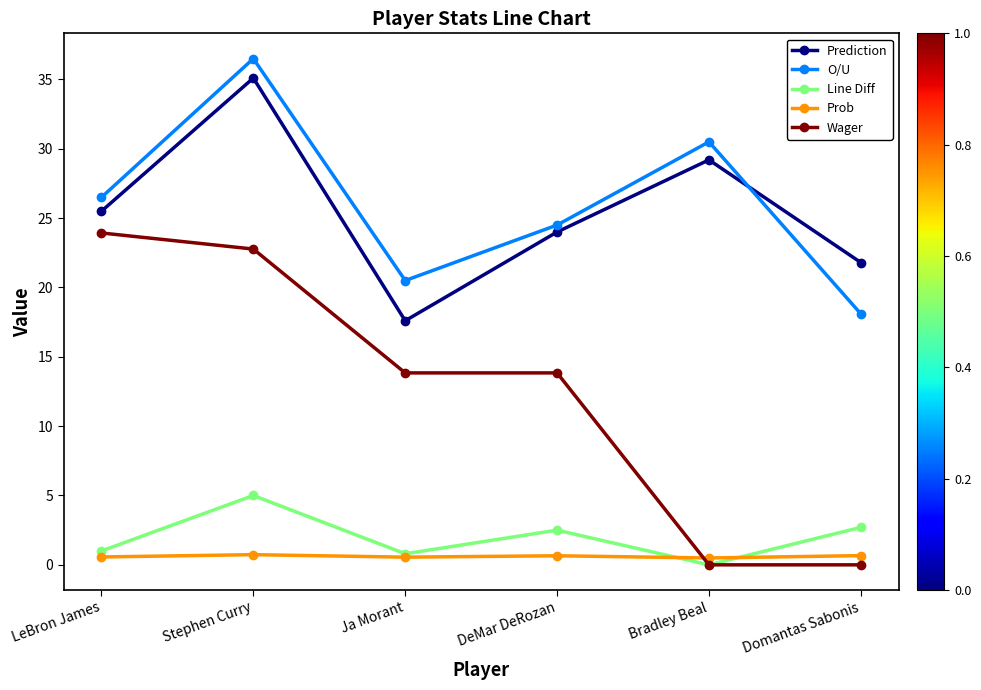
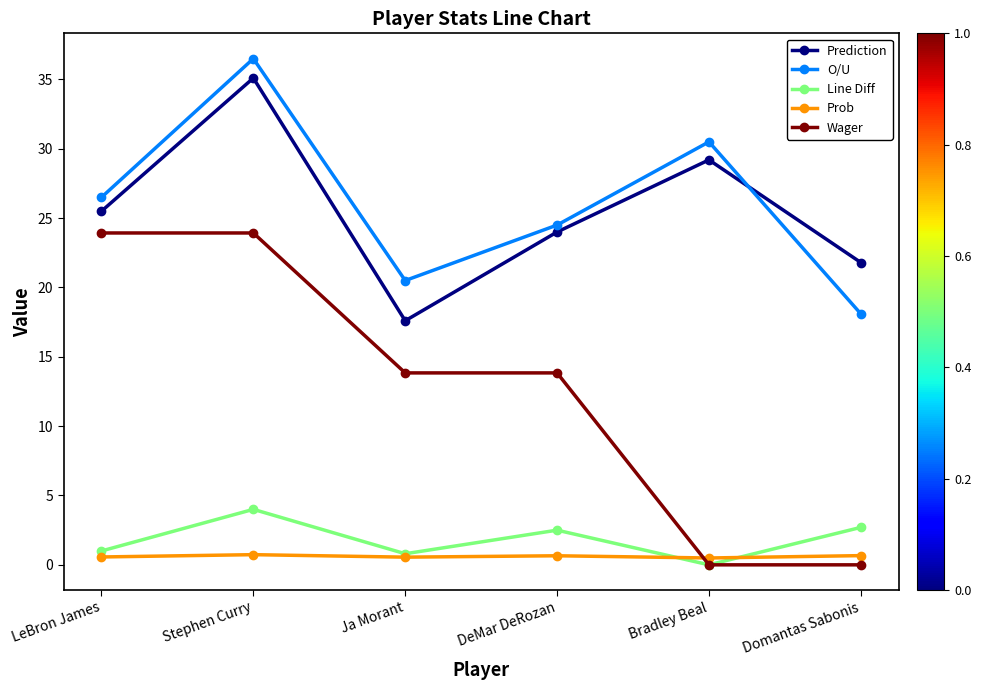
  {
    "Prediction": {
      "LeBron James": 25.5,
      "Stephen Curry": 35.1,
      "Ja Morant": 17.6,
      "DeMar DeRozan": 24.0,
      "Bradley Beal": 29.2,
      "Domantas Sabonis": 21.8
    },
    "O/U": {
      "LeBron James": 26.5,
      "Stephen Curry": 36.5,
      "Ja Morant": 20.5,
      "DeMar DeRozan": 24.5,
      "Bradley Beal": 30.5,
      "Domantas Sabonis": 18.1
    },
    "Line Diff": {
      "LeBron James": 1,
-     "Stephen Curry": 5,
+     "Stephen Curry": 4,
      "Ja Morant": 0.8,
      "DeMar DeRozan": 2.5,
      "Domantas Sabonis": 2.7
    },
    "Prob": {
      "LeBron James": 0.6,
      "Stephen Curry": 0.7,
      "Ja Morant": 0.6,
      "DeMar DeRozan": 0.7,
      "Bradley Beal": 0.5,
      "Domantas Sabonis": 0.7
    },
    "Wager": {
      "LeBron James": 23.9,
-     "Stephen Curry": 22.8,
+     "Stephen Curry": 23.9,
      "Ja Morant": 13.8,
      "DeMar DeRozan": 13.8,
      "Domantas Sabonis": 0.0
    }
  }
